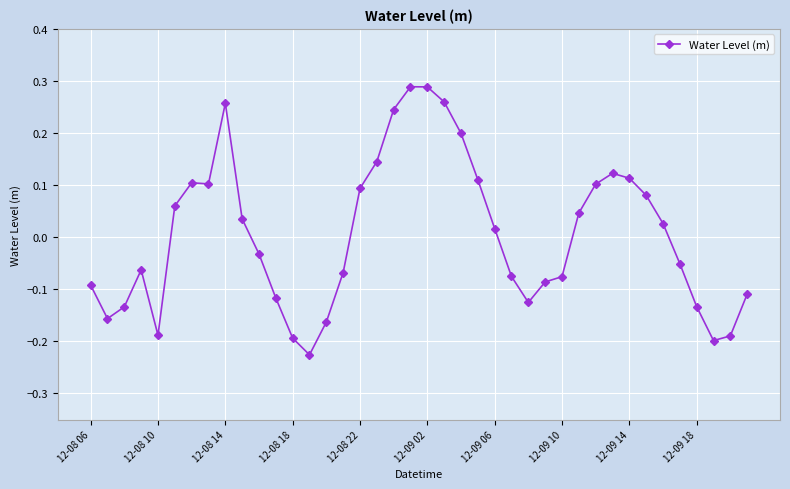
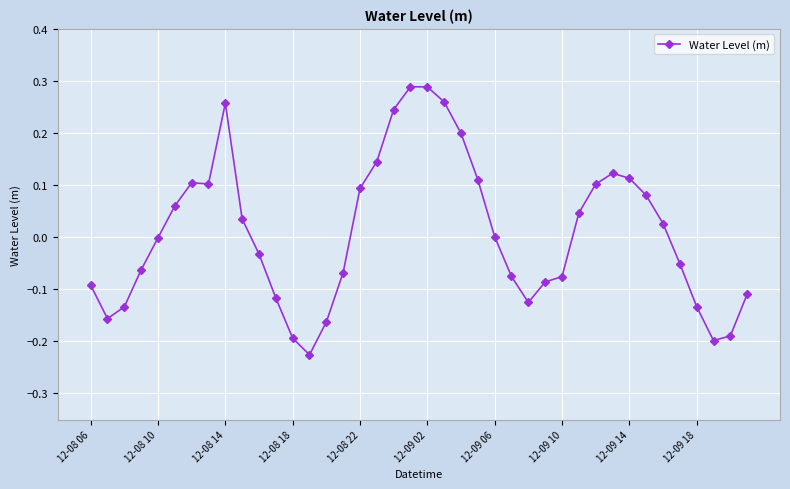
  {
    "12-08 06": -0.09,
-   "12-08 10": -0.19,
+   "12-08 10": 0.00,
    "12-08 14": 0.26,
    "12-08 18": -0.19,
    "12-08 22": 0.09,
    "12-09 02": 0.29,
-   "12-09 06": 0.02,
+   "12-09 06": 0.00,
    "12-09 10": -0.08,
    "12-09 14": 0.11,
    "12-09 18": -0.13
  }
